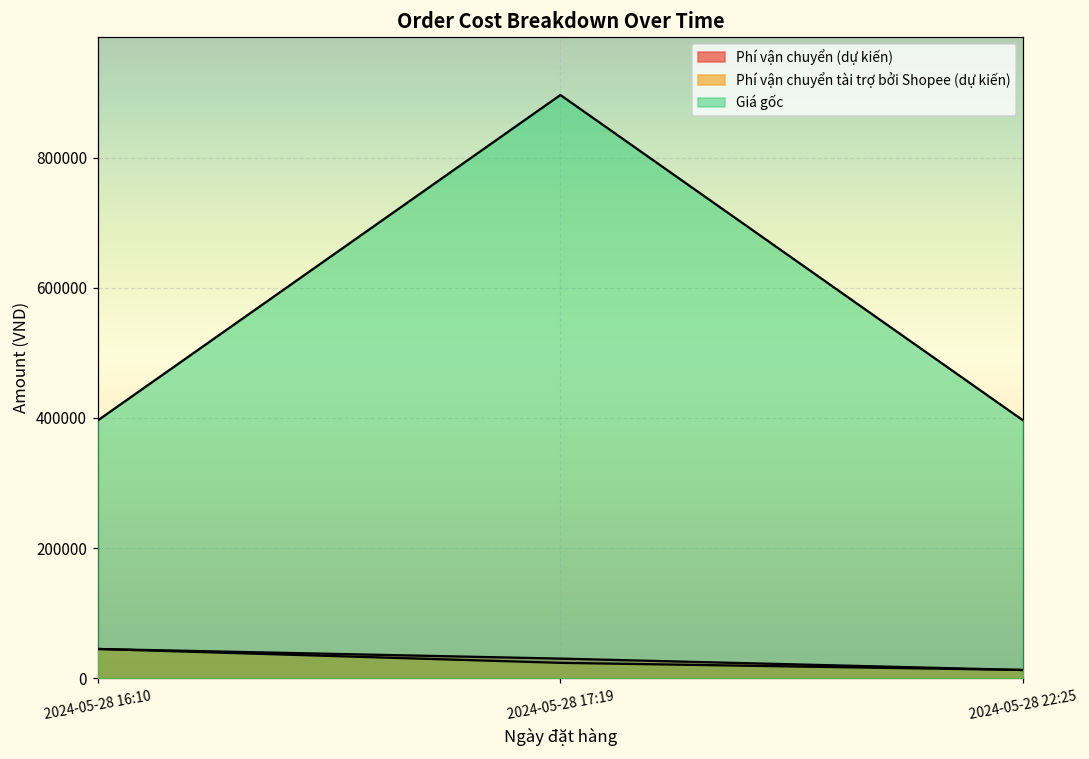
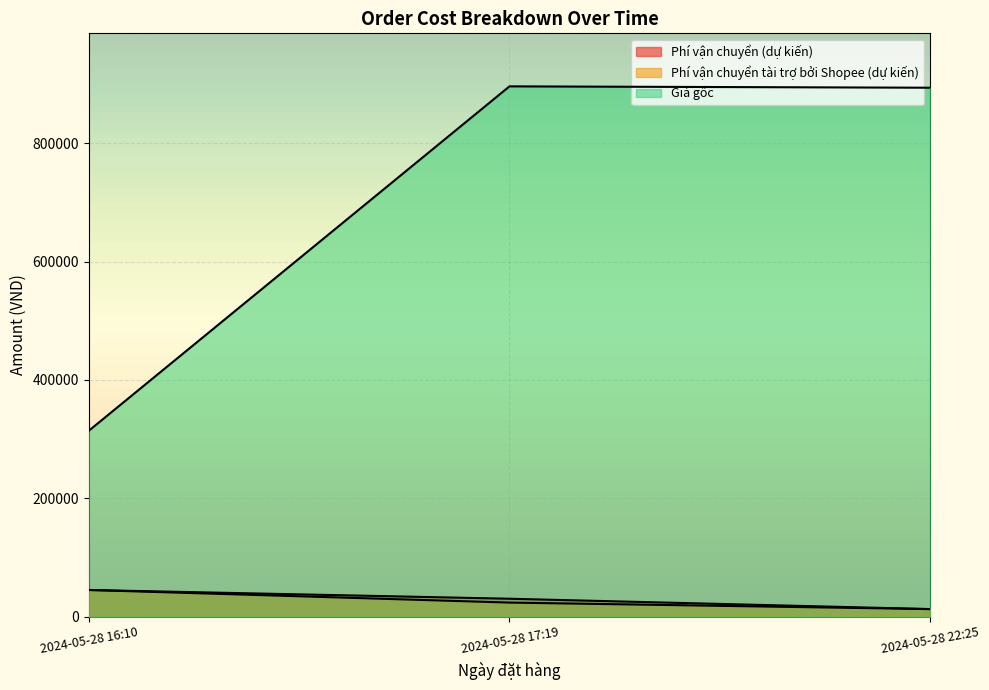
  {
    "Phí vận chuyển (dự kiến)": {
      "2024-05-28 17:19": 30000
    },
    "Phí vận chuyển tài trợ bởi Shopee (dự kiến)": {
      "2024-05-28 17:19": 20000
    },
    "Giá gốc": {
-     "2024-05-28 16:10": 400000,
+     "2024-05-28 16:10": 310000,
      "2024-05-28 17:19": 900000,
-     "2024-05-28 22:25": 400000
+     "2024-05-28 22:25": 890000
    }
  }
